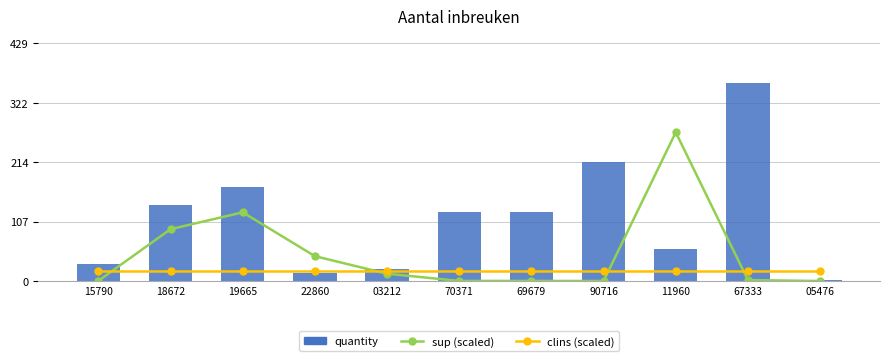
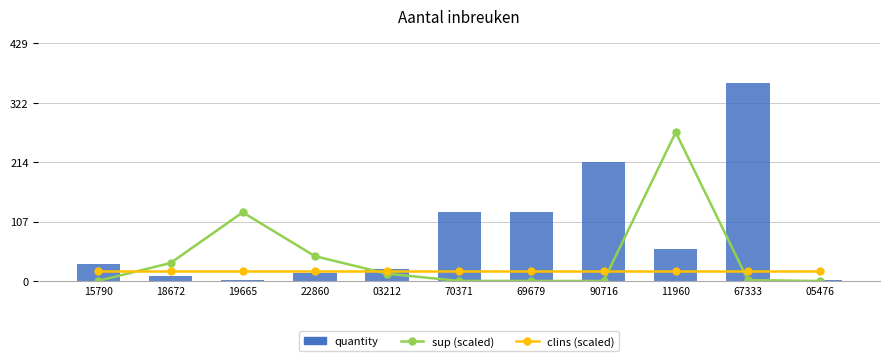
  {
    "quantity": {
      "15790": 30,
-     "18672": 140,
-     "19665": 170,
+     "18672": 10,
+     "19665": 0,
      "22860": 20,
      "03212": 20,
      "70371": 120,
      "69679": 120,
      "90716": 220,
      "11960": 60,
      "67333": 360
    },
    "sup (scaled)": {
      "15790": 0,
-     "18672": 90,
+     "18672": 30,
      "19665": 120,
      "22860": 40,
      "03212": 10,
      "70371": 0,
      "69679": 0,
      "90716": 0,
      "11960": 270,
      "67333": 0,
      "05476": 0
    },
    "clins (scaled)": {
      "15790": 20,
      "18672": 20,
      "19665": 20,
      "22860": 20,
      "03212": 20,
      "70371": 20,
      "69679": 20,
      "90716": 20,
      "11960": 20,
      "67333": 20,
      "05476": 20
    }
  }
